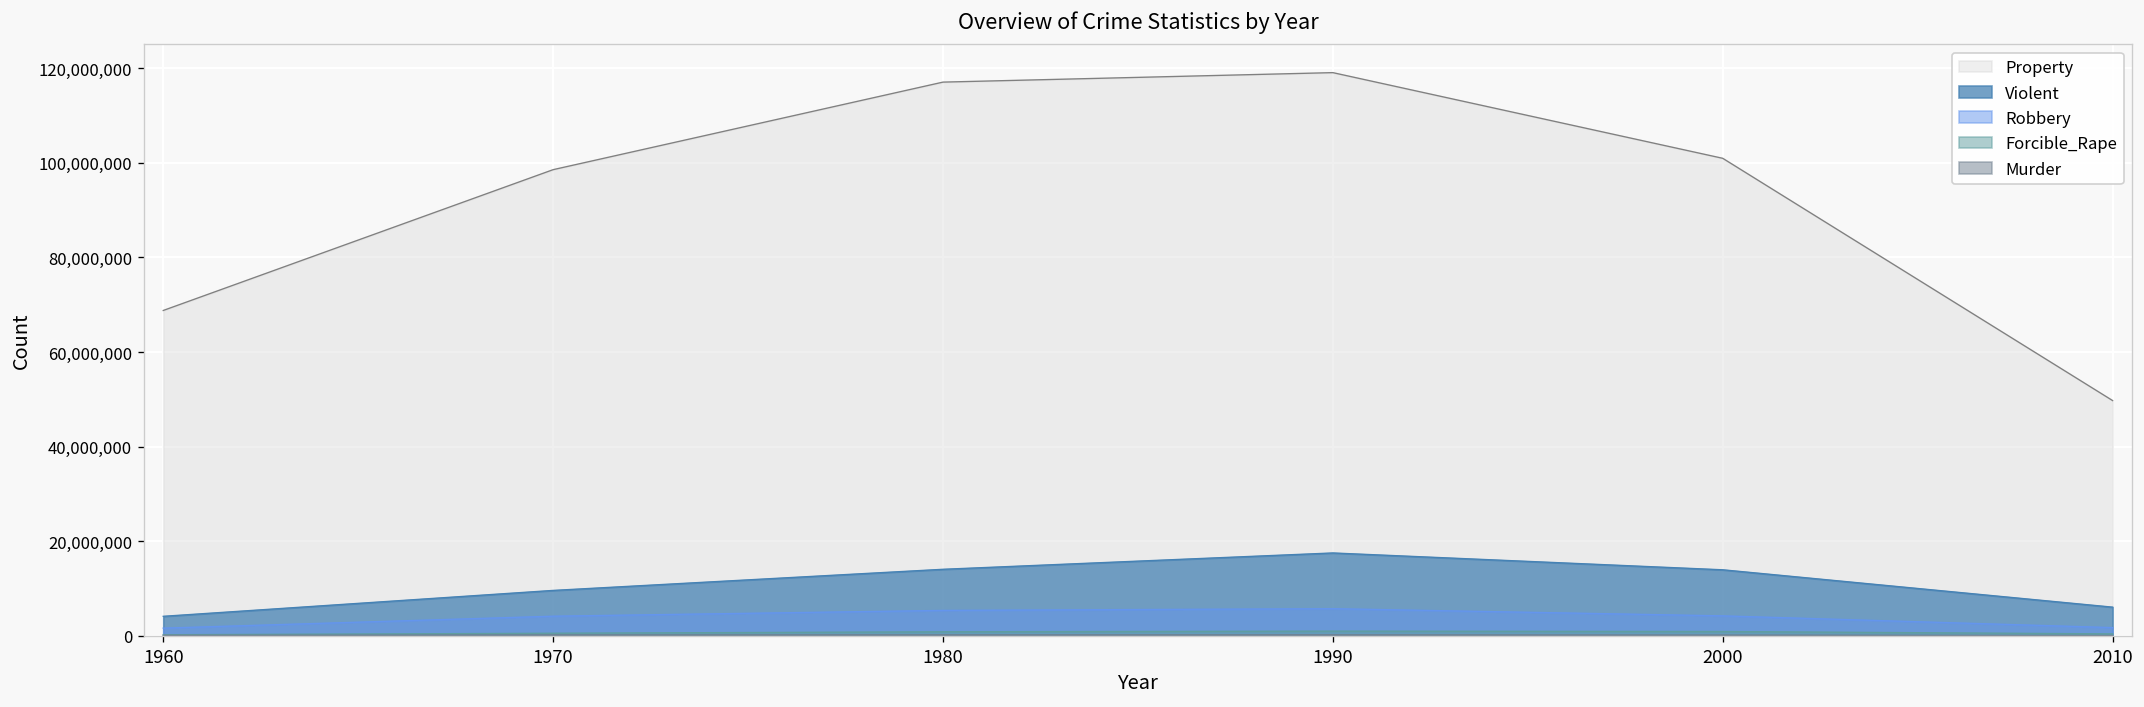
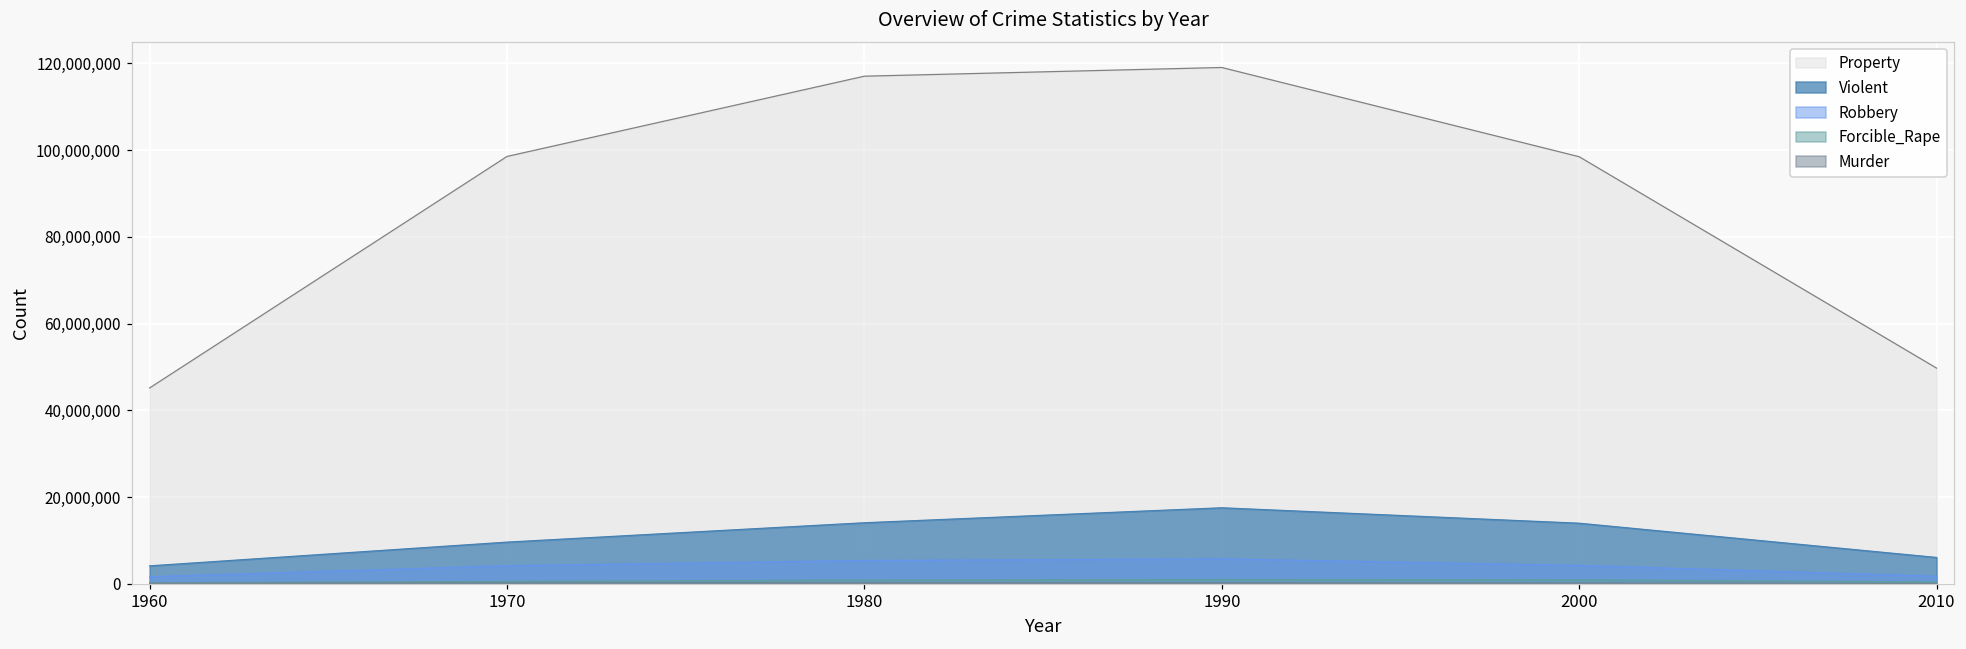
  {
    "Property": {
-     "1960": "69,000,000",
+     "1960": "45,000,000",
      "1970": "99,000,000",
      "1980": "117,000,000",
      "1990": "119,000,000",
-     "2000": "101,000,000",
+     "2000": "98,000,000",
      "2010": "50,000,000"
    }
  }
